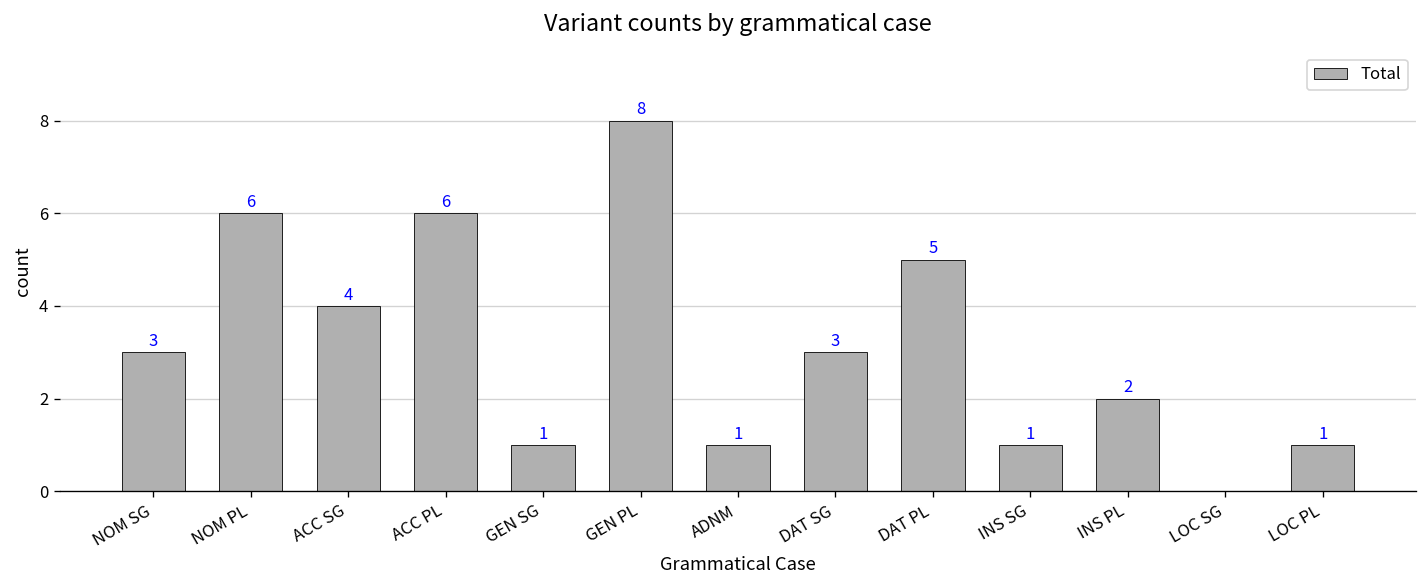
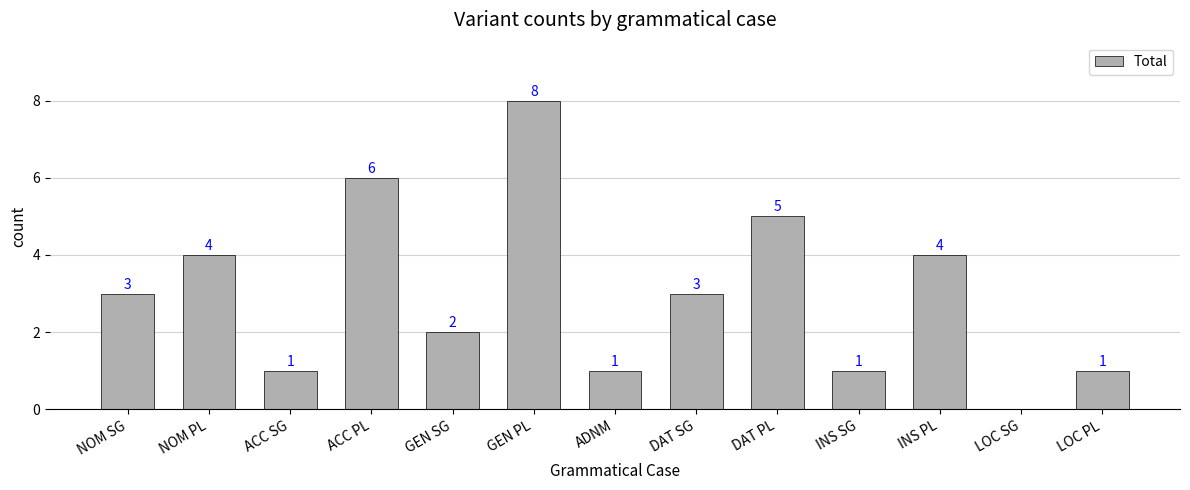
  {
    "NOM SG": 3,
-   "NOM PL": 6,
-   "ACC SG": 4,
+   "NOM PL": 4,
+   "ACC SG": 1,
    "ACC PL": 6,
-   "GEN SG": 1,
+   "GEN SG": 2,
    "GEN PL": 8,
    "ADNM": 1,
    "DAT SG": 3,
    "DAT PL": 5,
    "INS SG": 1,
-   "INS PL": 2,
+   "INS PL": 4,
    "LOC PL": 1
  }
